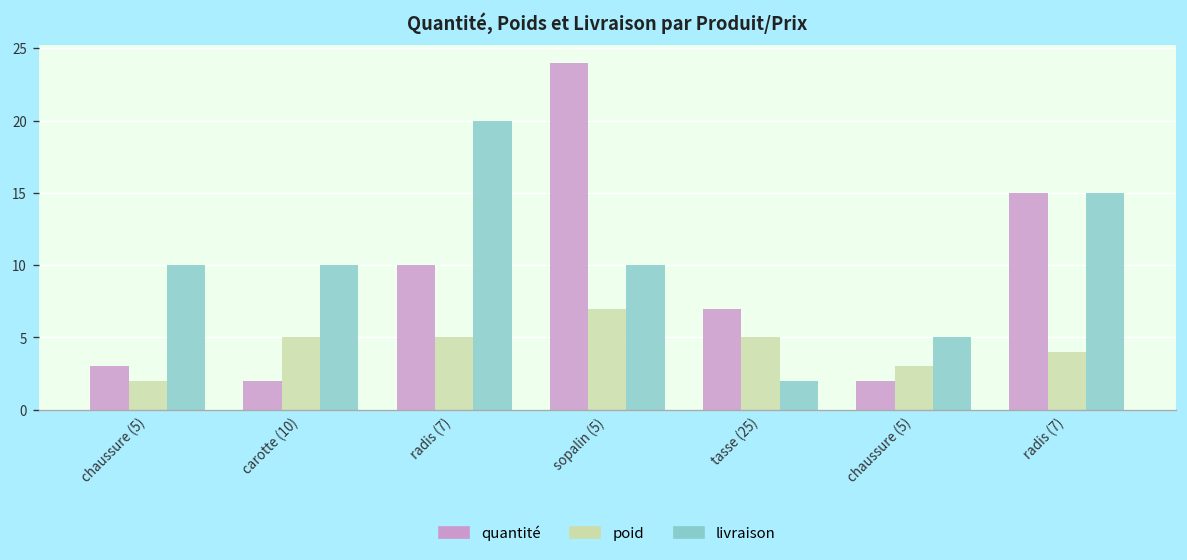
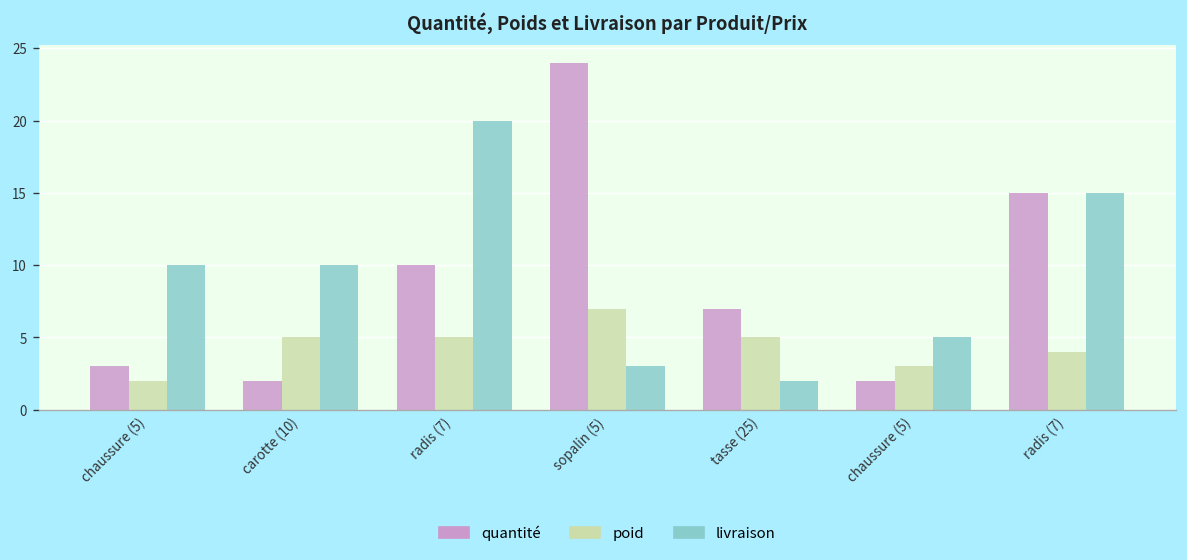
  {
    "quantité": {
      "carotte (10)": 2,
      "sopalin (5)": 24,
      "tasse (25)": 7
    },
    "poid": {
      "carotte (10)": 5,
      "sopalin (5)": 7,
      "tasse (25)": 5
    },
    "livraison": {
      "carotte (10)": 10,
-     "sopalin (5)": 10,
+     "sopalin (5)": 3,
      "tasse (25)": 2
    }
  }
